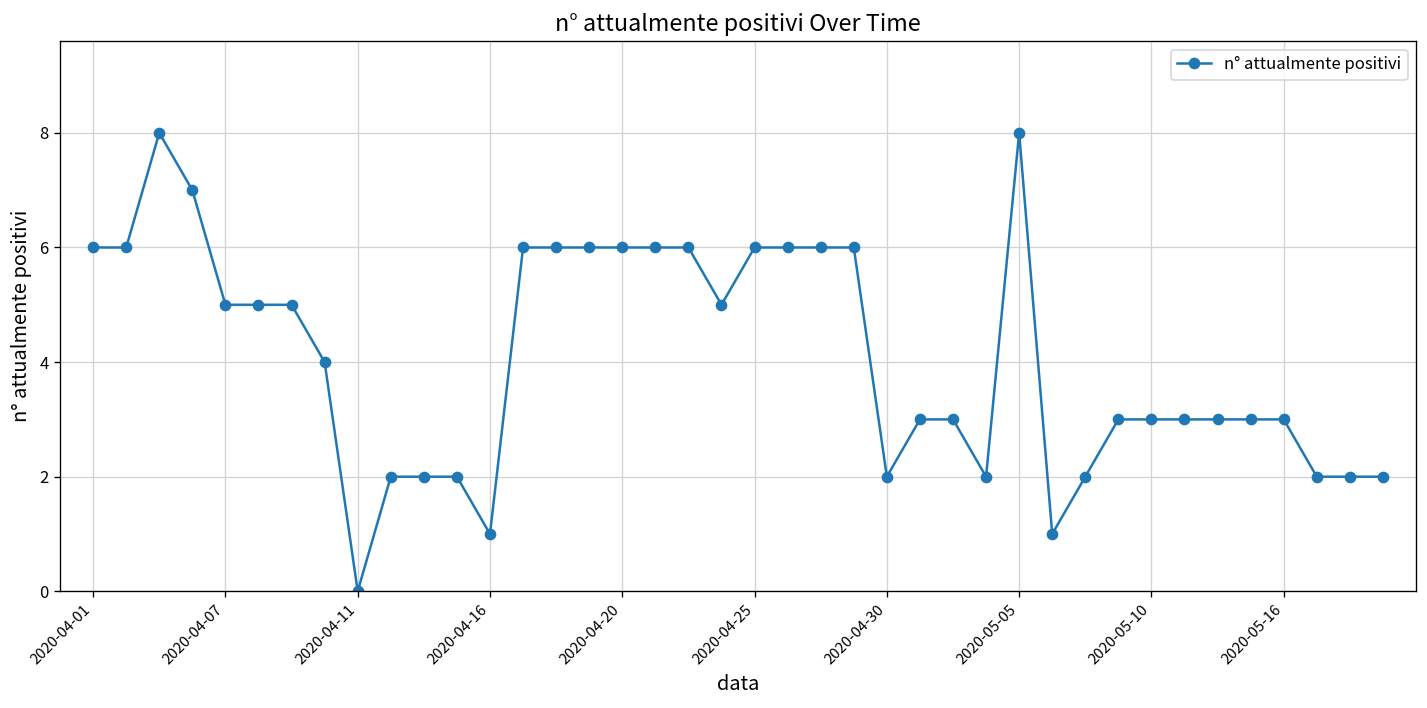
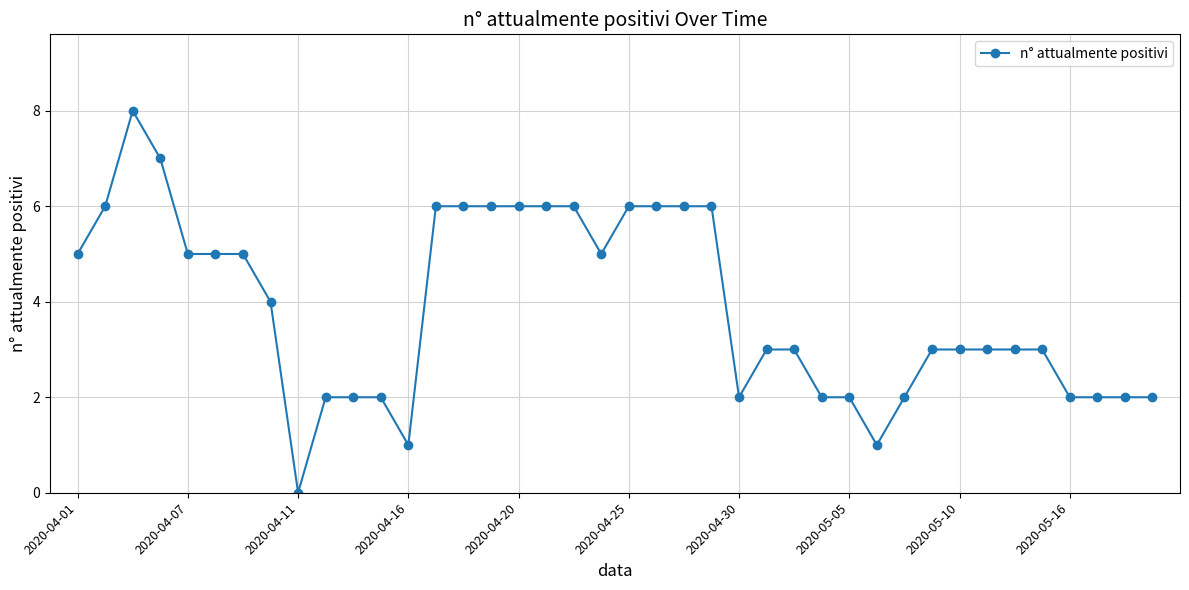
  {
-   "2020-04-01": 6,
+   "2020-04-01": 5,
    "2020-04-07": 5,
    "2020-04-11": 0,
    "2020-04-16": 1,
    "2020-04-20": 6,
    "2020-04-25": 6,
    "2020-04-30": 2,
-   "2020-05-05": 8,
+   "2020-05-05": 2,
    "2020-05-10": 3,
-   "2020-05-16": 3
+   "2020-05-16": 2
  }
